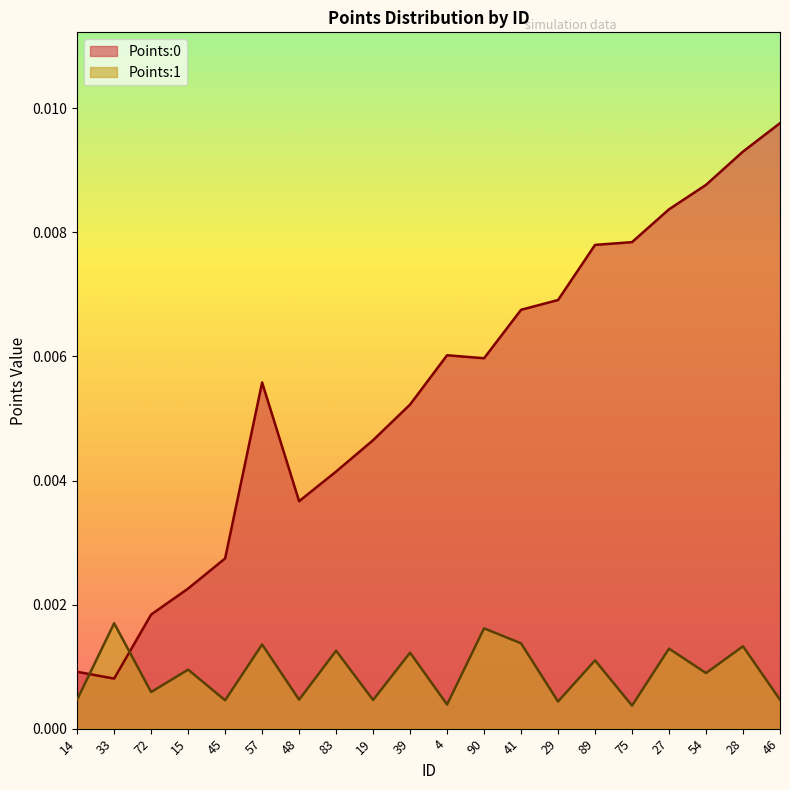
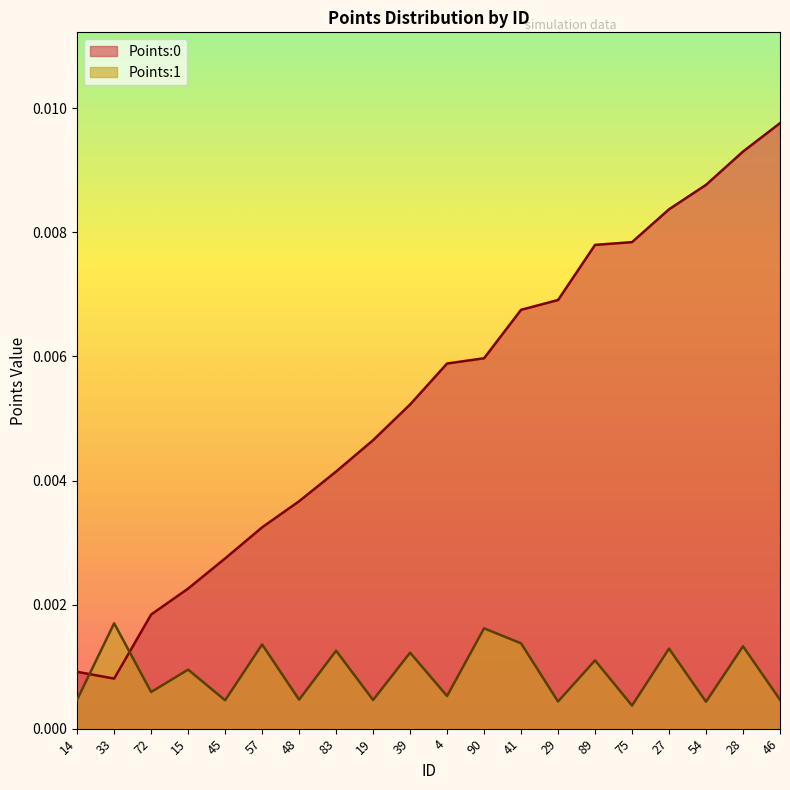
  {
    "Points:0": {
      "14": 0.0009,
      "33": 0.0008,
      "72": 0.0018,
      "15": 0.0023,
      "45": 0.0027,
-     "57": 0.0056,
+     "57": 0.0032,
      "48": 0.0037,
      "83": 0.0041,
      "19": 0.0047,
      "39": 0.0052,
-     "4": 0.0060,
+     "4": 0.0059,
      "90": 0.0060,
      "41": 0.0068,
      "29": 0.0069,
      "89": 0.0078,
      "75": 0.0078,
      "27": 0.0084,
      "54": 0.0088,
      "28": 0.0093,
      "46": 0.0098
    },
    "Points:1": {
      "14": 0.0005,
      "33": 0.0017,
      "72": 0.0006,
      "15": 0.0010,
      "45": 0.0005,
      "57": 0.0014,
      "48": 0.0005,
      "83": 0.0013,
      "19": 0.0005,
      "39": 0.0012,
-     "4": 0.0004,
+     "4": 0.0005,
      "90": 0.0016,
      "41": 0.0014,
      "29": 0.0004,
      "89": 0.0011,
      "75": 0.0004,
      "27": 0.0013,
-     "54": 0.0009,
+     "54": 0.0004,
      "28": 0.0013,
      "46": 0.0005
    }
  }
